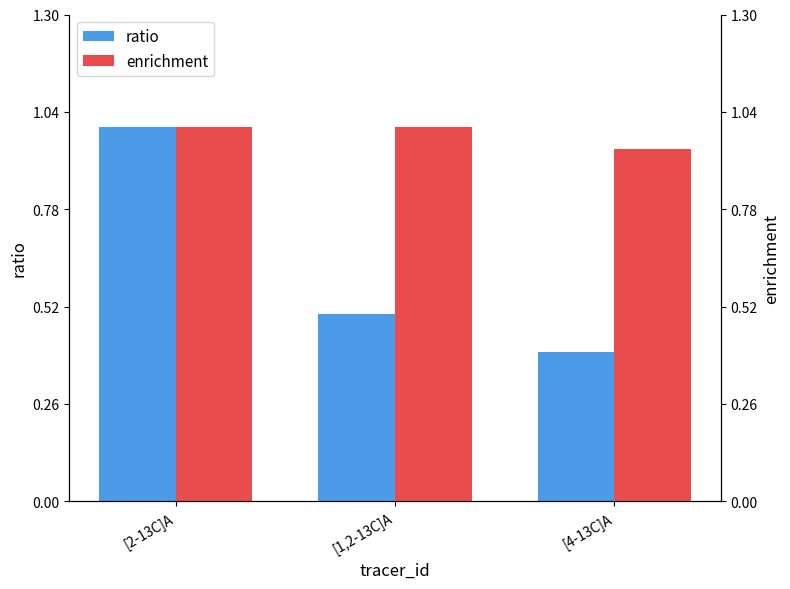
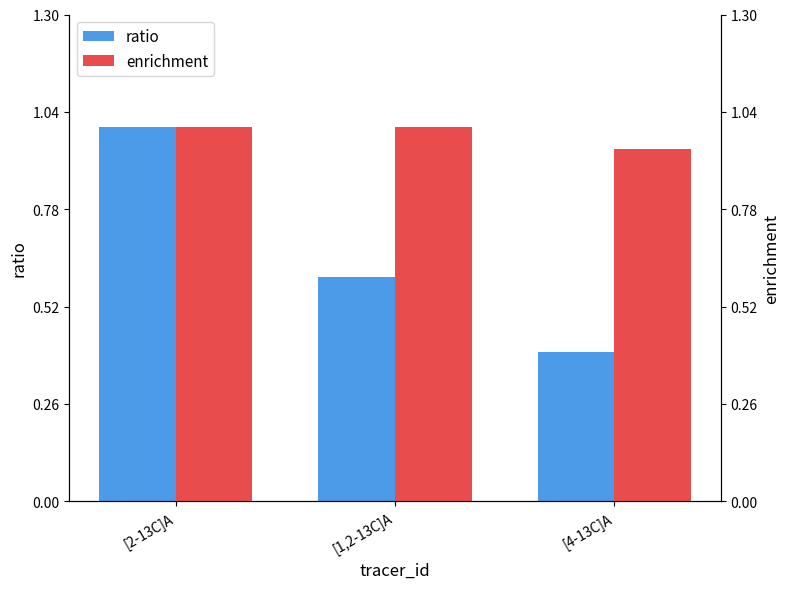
  {
    "ratio": {
      "[2-13C]A": 1.0,
-     "[1,2-13C]A": 0.5,
+     "[1,2-13C]A": 0.6,
      "[4-13C]A": 0.4
    },
    "enrichment": {
      "[2-13C]A": 1.00,
      "[1,2-13C]A": 1.00,
      "[4-13C]A": 0.94
    }
  }
